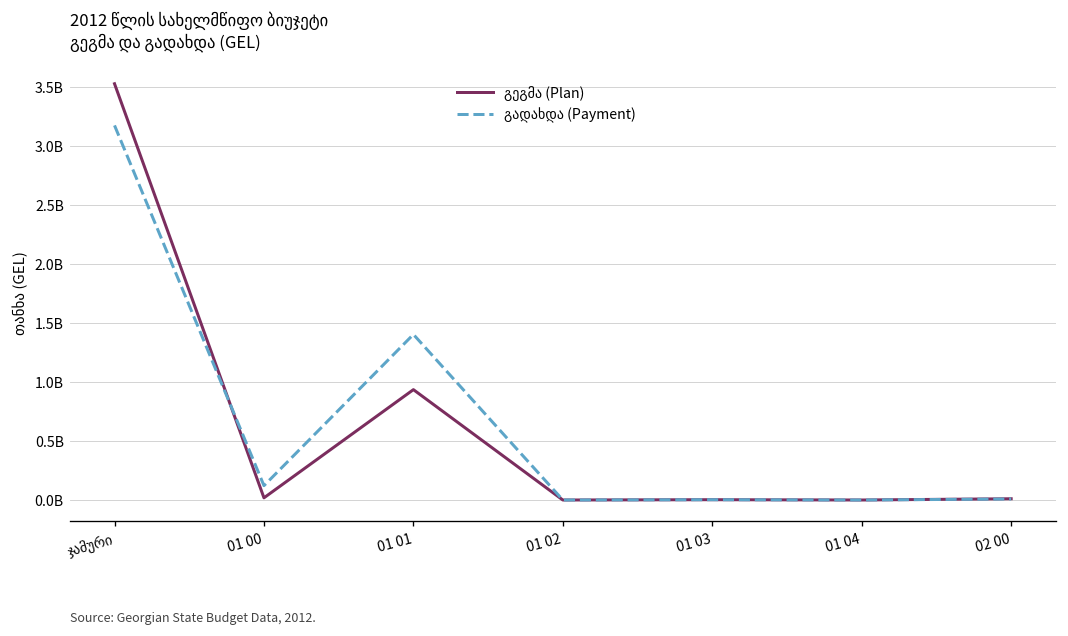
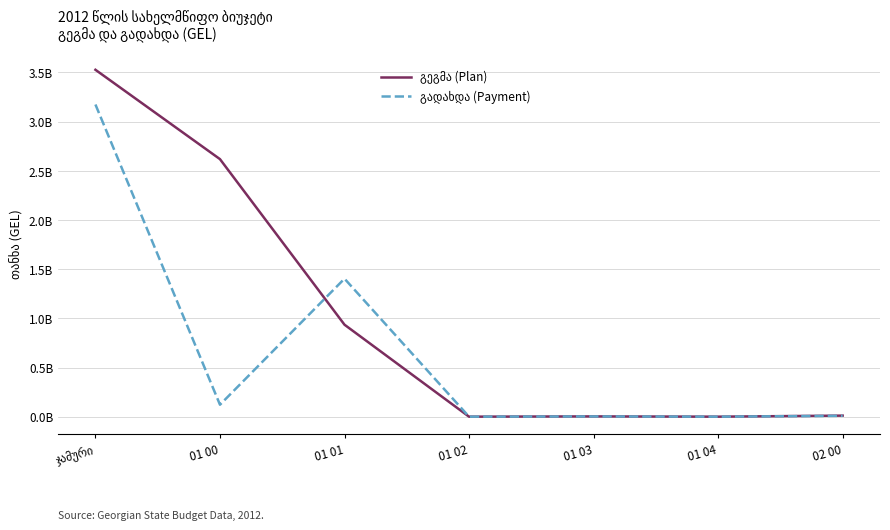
  {
    "გეგმა (Plan)": {
      "ჯამური": 3500000000,
-     "01 00": 0,
+     "01 00": 2600000000,
      "01 01": 900000000
    },
    "გადახდა (Payment)": {
      "ჯამური": 3200000000,
      "01 00": 100000000,
      "01 01": 1400000000
    }
  }
